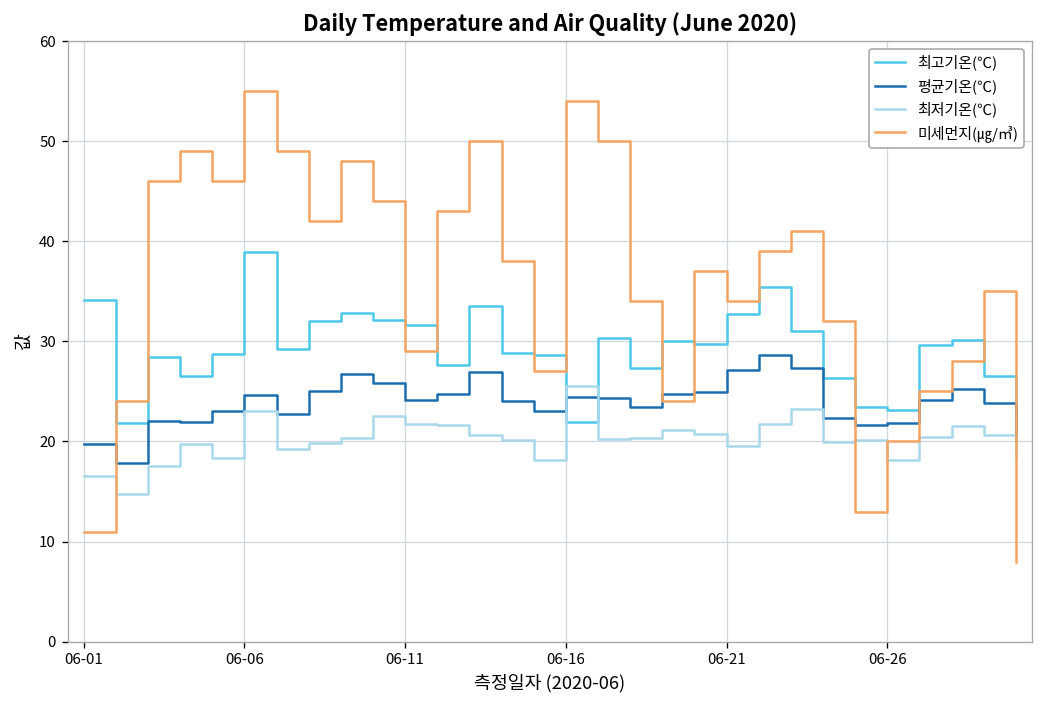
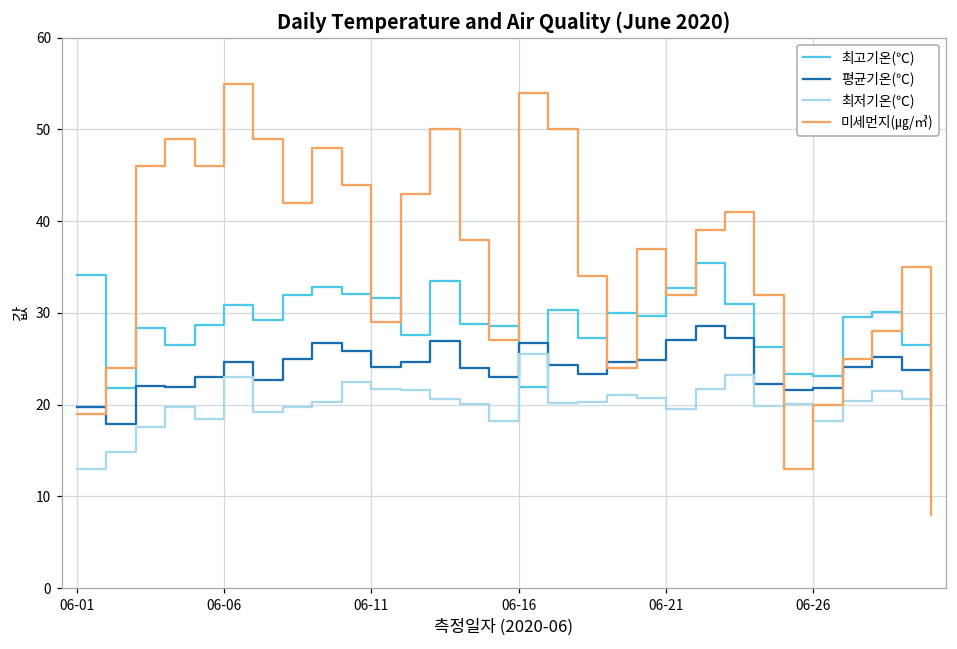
  {
    "최고기온(℃)": {
      "06-01": 34,
-     "06-06": 39,
+     "06-06": 31,
      "06-11": 32,
      "06-16": 22,
      "06-21": 33,
      "06-26": 23
    },
    "평균기온(℃)": {
      "06-01": 20,
      "06-06": 25,
      "06-11": 24,
-     "06-16": 24,
+     "06-16": 27,
      "06-21": 27,
      "06-26": 22
    },
    "최저기온(℃)": {
-     "06-01": 17,
+     "06-01": 13,
      "06-06": 23,
      "06-11": 22,
      "06-16": 26,
      "06-21": 20,
      "06-26": 18
    },
    "미세먼지(㎍/㎥)": {
-     "06-01": 11,
+     "06-01": 19,
      "06-06": 55,
      "06-11": 29,
      "06-16": 54,
-     "06-21": 34,
+     "06-21": 32,
      "06-26": 20
    }
  }
